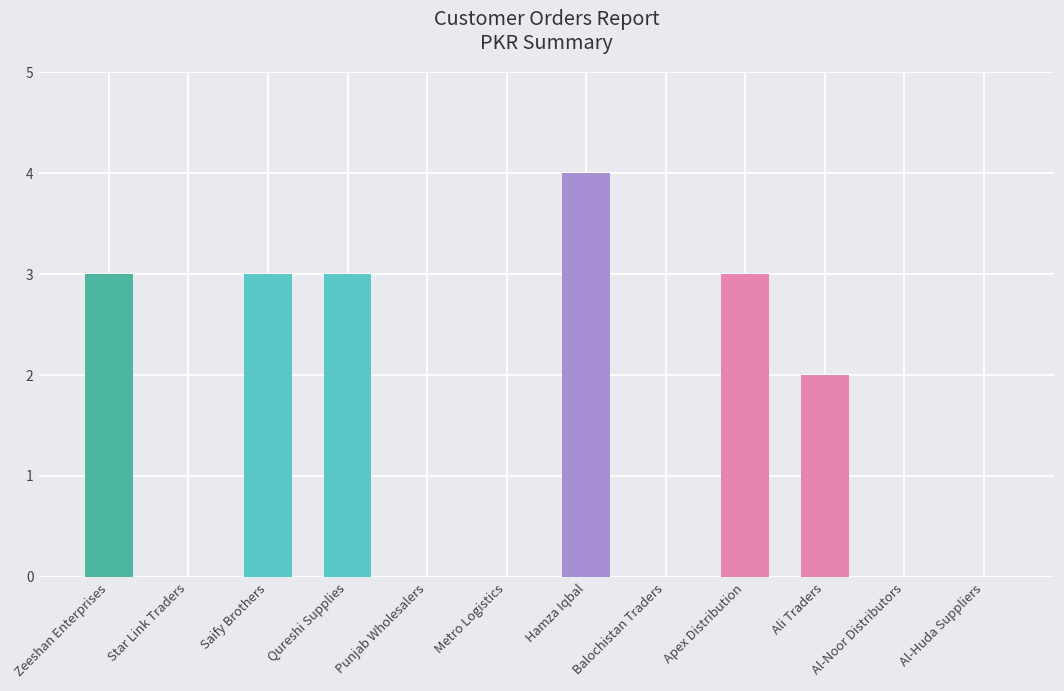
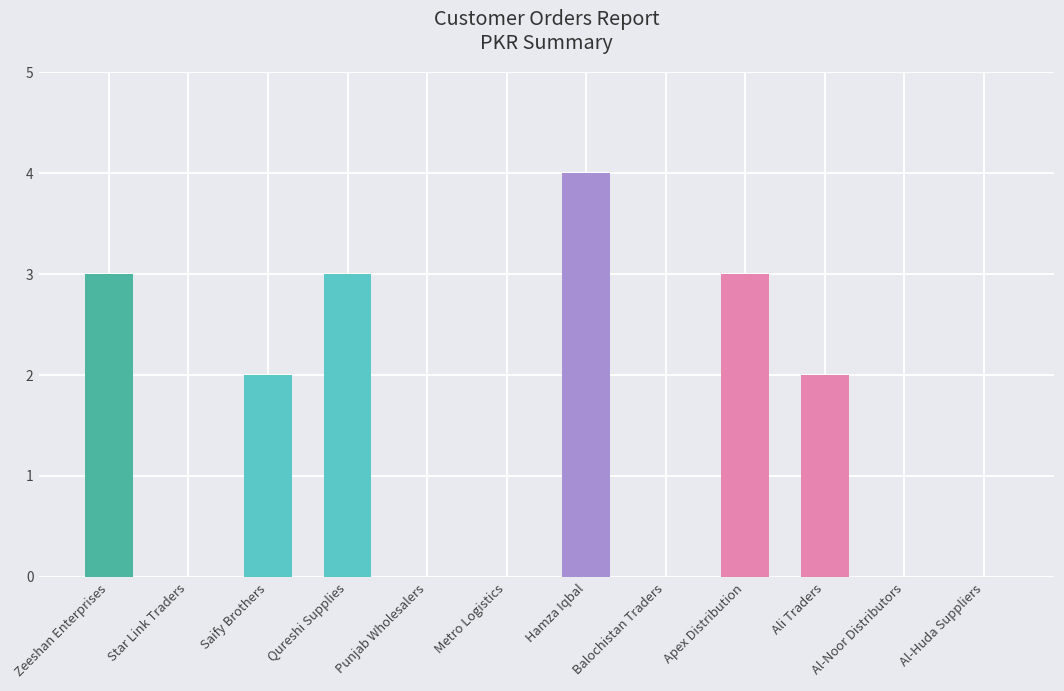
  {
    "Zeeshan Enterprises": 3,
    "Star Link Traders": 0,
-   "Saify Brothers": 3,
+   "Saify Brothers": 2,
    "Qureshi Supplies": 3,
    "Punjab Wholesalers": 0,
    "Metro Logistics": 0,
    "Hamza Iqbal": 4,
    "Balochistan Traders": 0,
    "Apex Distribution": 3,
    "Ali Traders": 2,
    "Al-Noor Distributors": 0,
    "Al-Huda Suppliers": 0
  }
